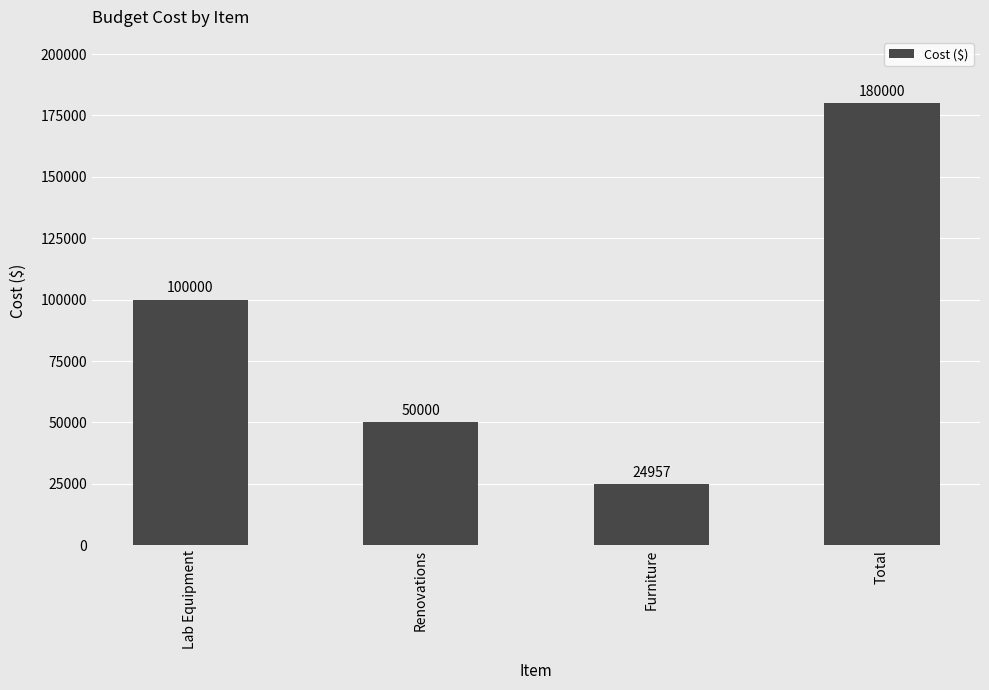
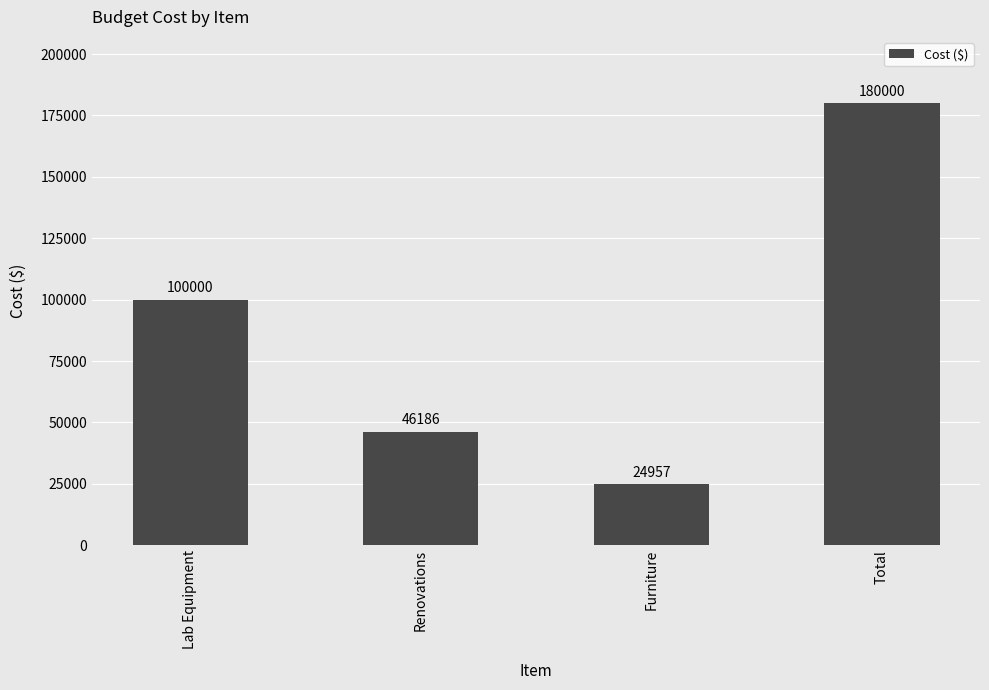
  {
    "Lab Equipment": 100000,
-   "Renovations": 50000,
+   "Renovations": 46186,
    "Furniture": 24957,
    "Total": 180000
  }
